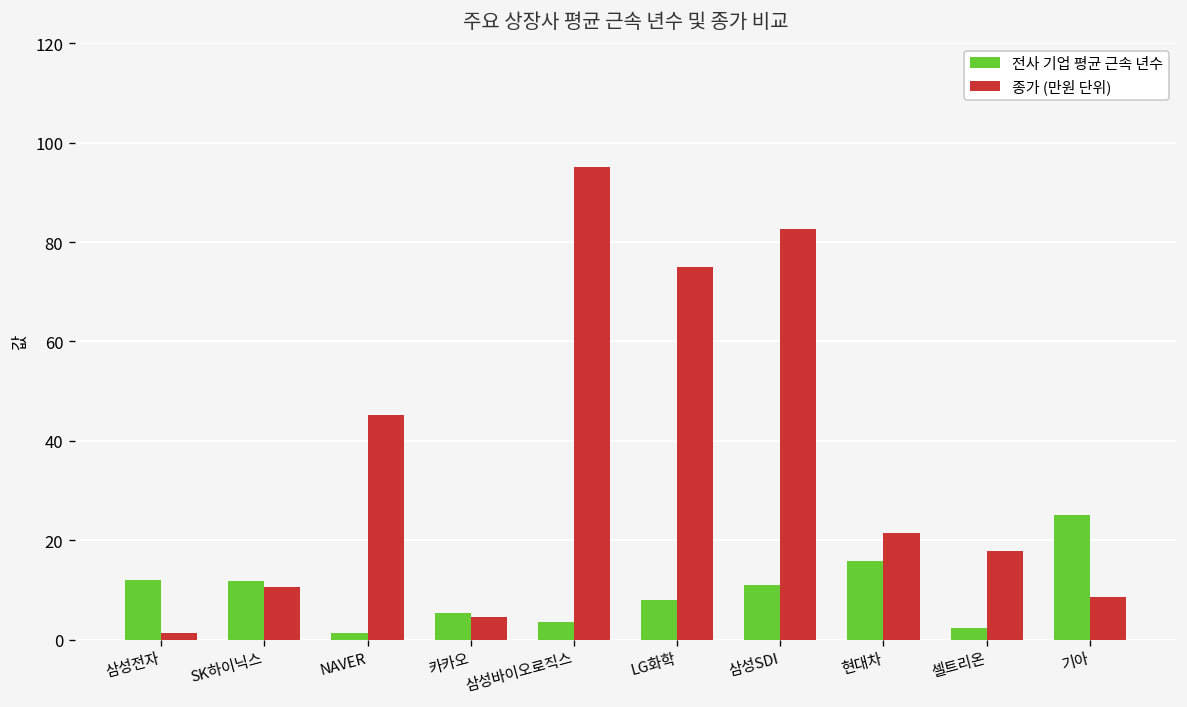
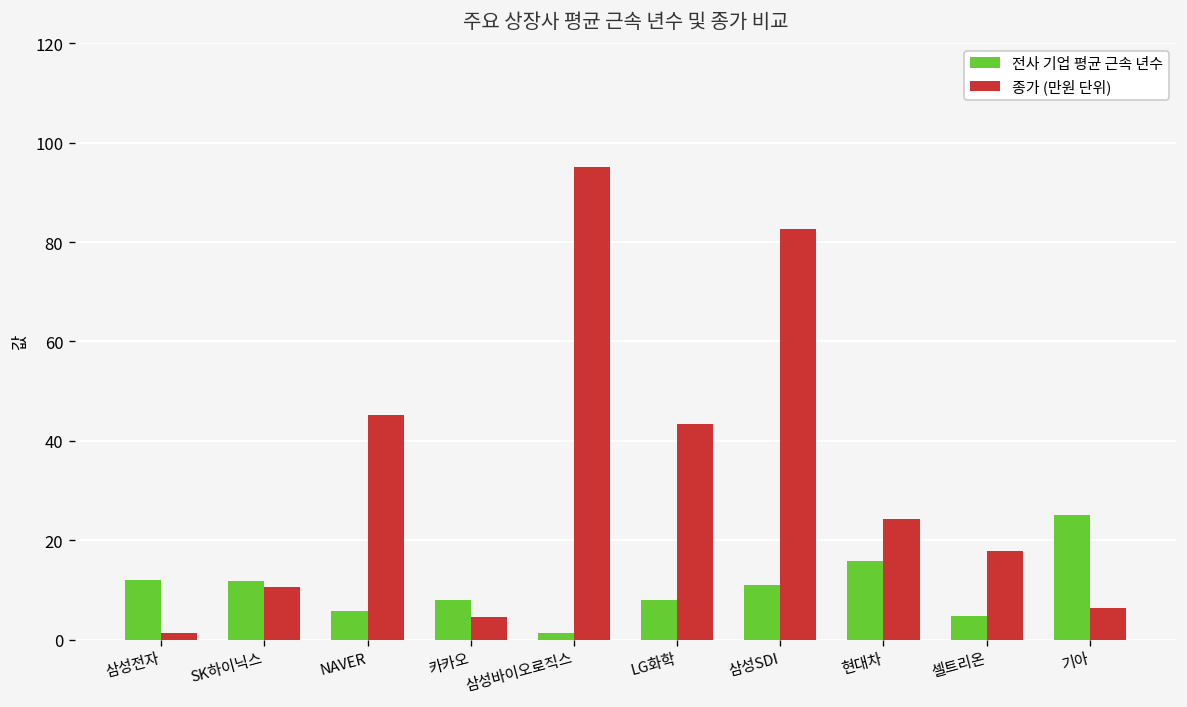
  {
    "전사 기업 평균 근속 년수": {
      "삼성전자": 12,
      "SK하이닉스": 12,
-     "NAVER": 1,
-     "카카오": 5,
-     "삼성바이오로직스": 4,
+     "NAVER": 6,
+     "카카오": 8,
+     "삼성바이오로직스": 1,
      "LG화학": 8,
      "삼성SDI": 11,
      "현대차": 16,
-     "셀트리온": 2,
+     "셀트리온": 5,
      "기아": 25
    },
    "종가 (만원 단위)": {
      "삼성전자": 1,
      "SK하이닉스": 11,
      "NAVER": 45,
      "카카오": 5,
      "삼성바이오로직스": 95,
-     "LG화학": 75,
+     "LG화학": 43,
      "삼성SDI": 83,
-     "현대차": 21,
+     "현대차": 24,
      "셀트리온": 18,
-     "기아": 9
+     "기아": 6
    }
  }
